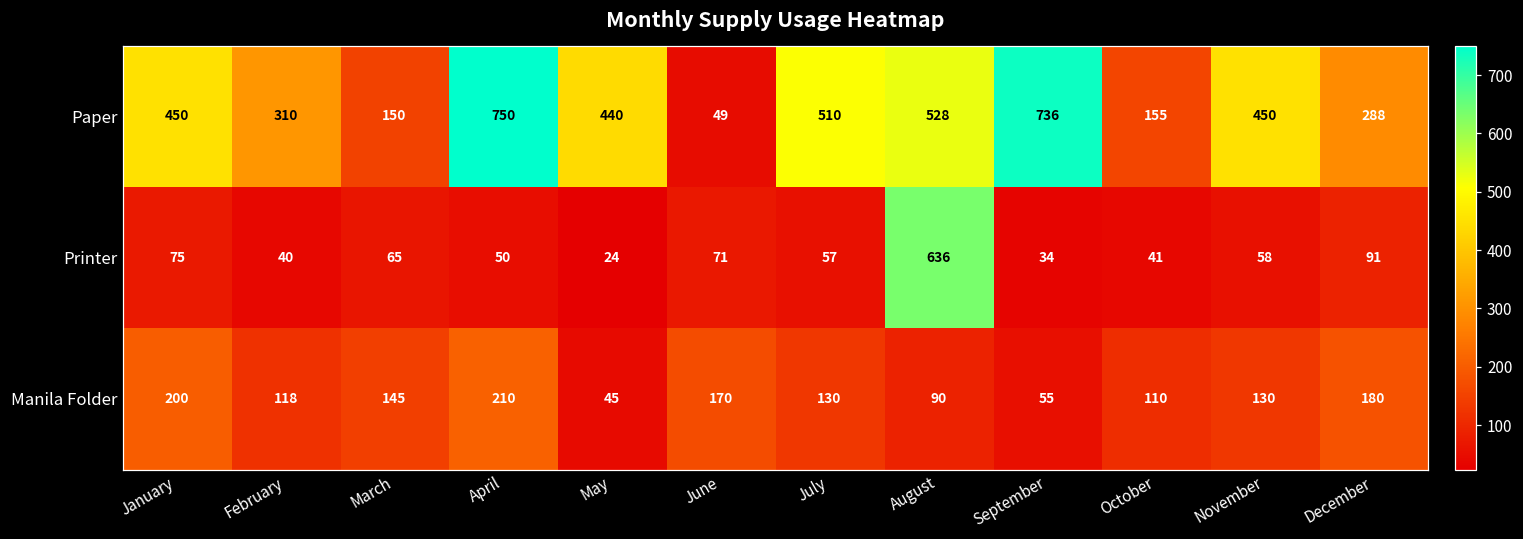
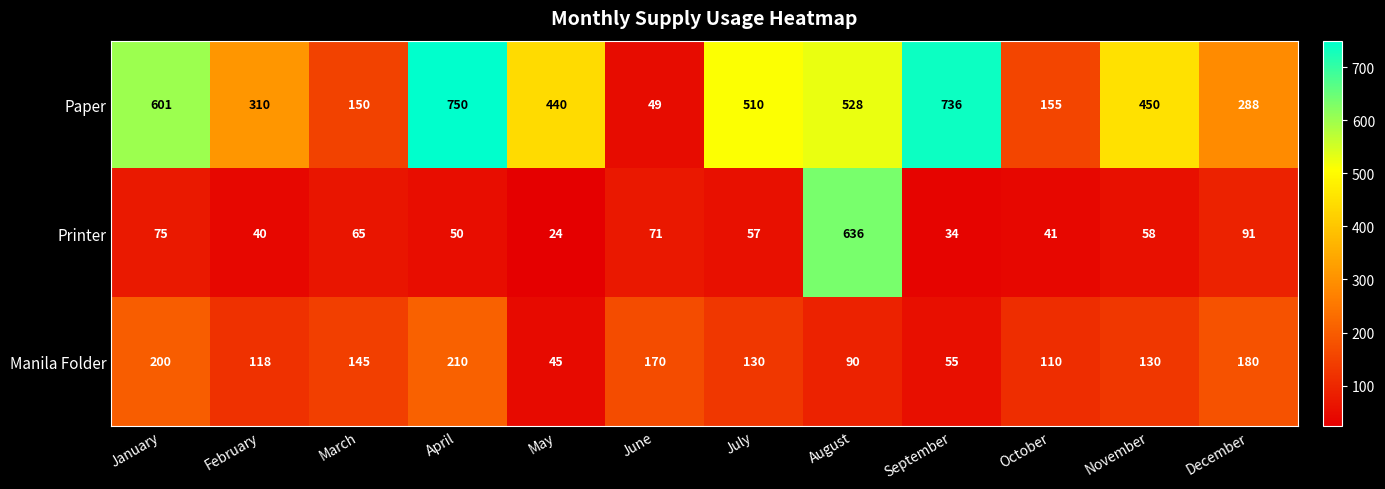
  {
    "Paper": {
-     "January": 450,
+     "January": 601,
      "February": 310,
      "March": 150,
      "April": 750,
      "May": 440,
      "June": 49,
      "July": 510,
      "August": 528,
      "September": 736,
      "October": 155,
      "November": 450,
      "December": 288
    },
    "Printer": {
      "January": 75,
      "February": 40,
      "March": 65,
      "April": 50,
      "May": 24,
      "June": 71,
      "July": 57,
      "August": 636,
      "September": 34,
      "October": 41,
      "November": 58,
      "December": 91
    },
    "Manila Folder": {
      "January": 200,
      "February": 118,
      "March": 145,
      "April": 210,
      "May": 45,
      "June": 170,
      "July": 130,
      "August": 90,
      "September": 55,
      "October": 110,
      "November": 130,
      "December": 180
    }
  }
